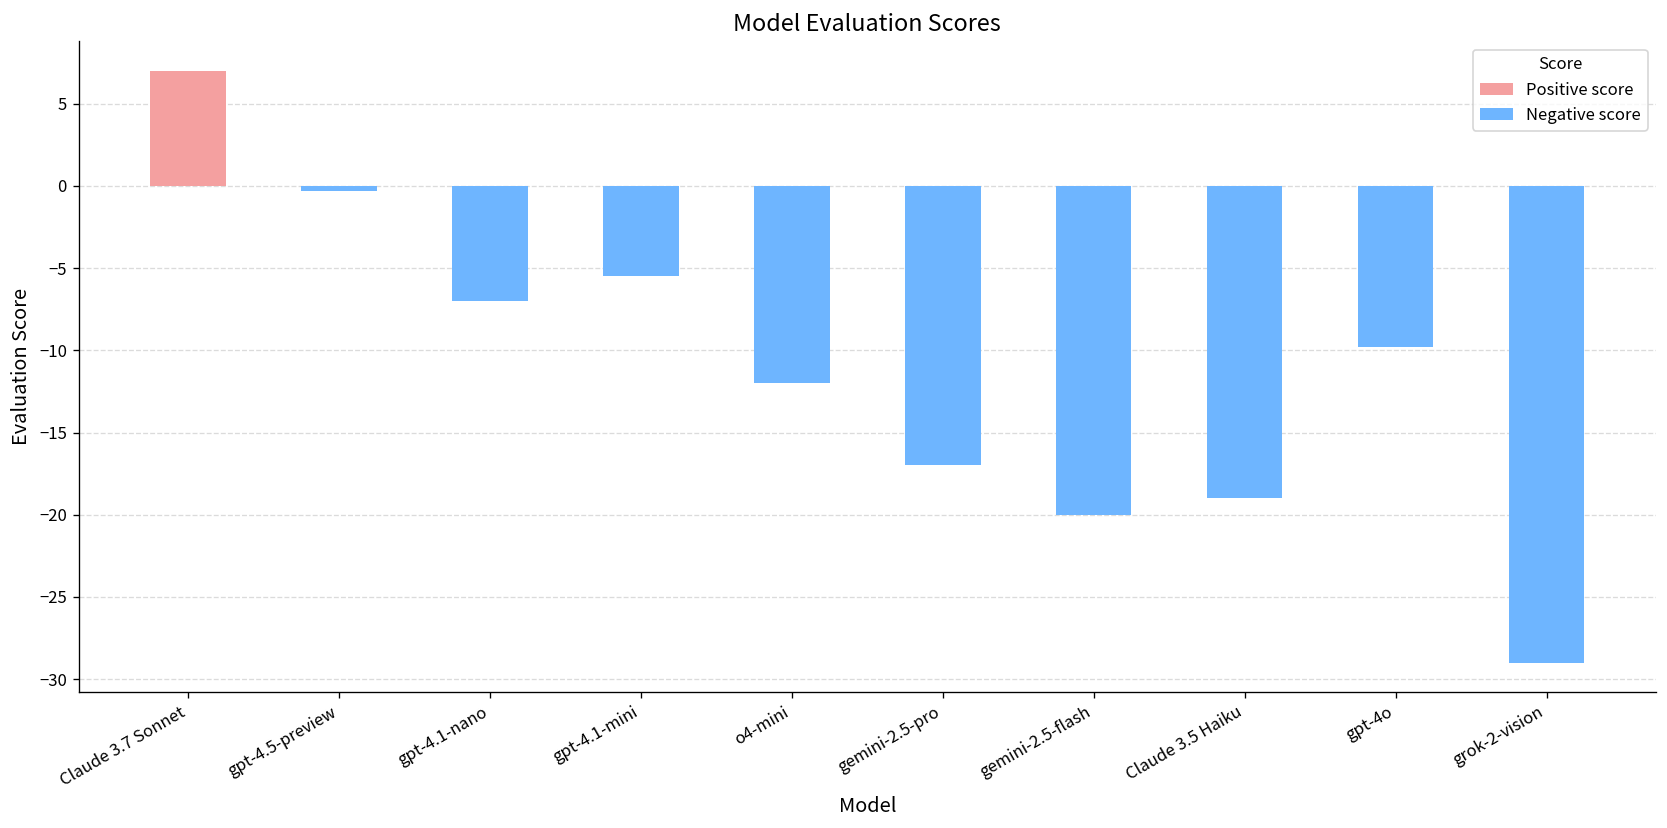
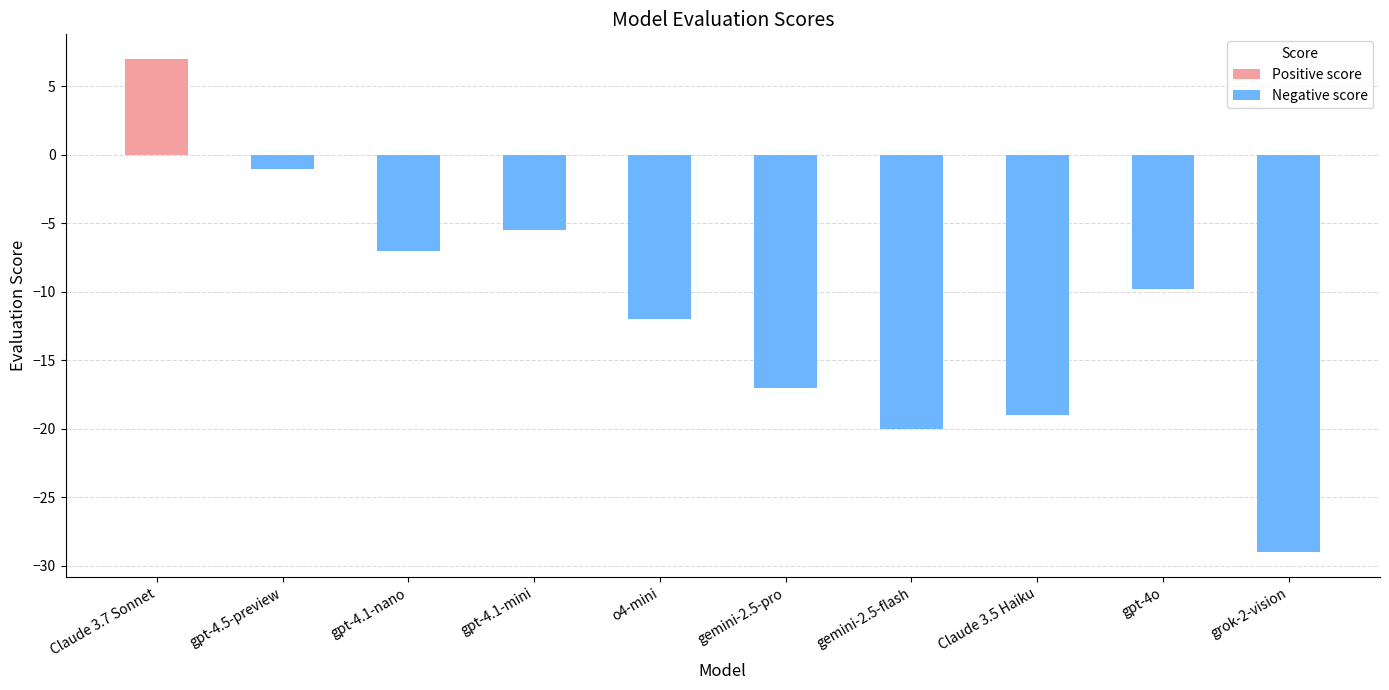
  {
    "Claude 3.7 Sonnet": 7.0,
-   "gpt-4.5-preview": -0.3,
+   "gpt-4.5-preview": -1.0,
    "gpt-4.1-nano": -7.0,
    "gpt-4.1-mini": -5.5,
    "o4-mini": -12.0,
    "gemini-2.5-pro": -17.0,
    "gemini-2.5-flash": -20.0,
    "Claude 3.5 Haiku": -19.0,
    "gpt-4o": -9.8,
    "grok-2-vision": -29.0
  }
